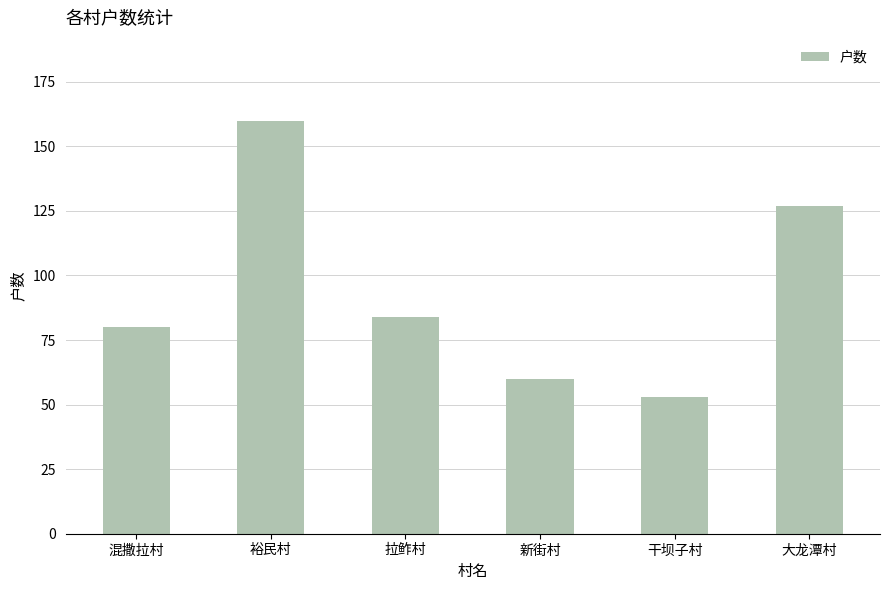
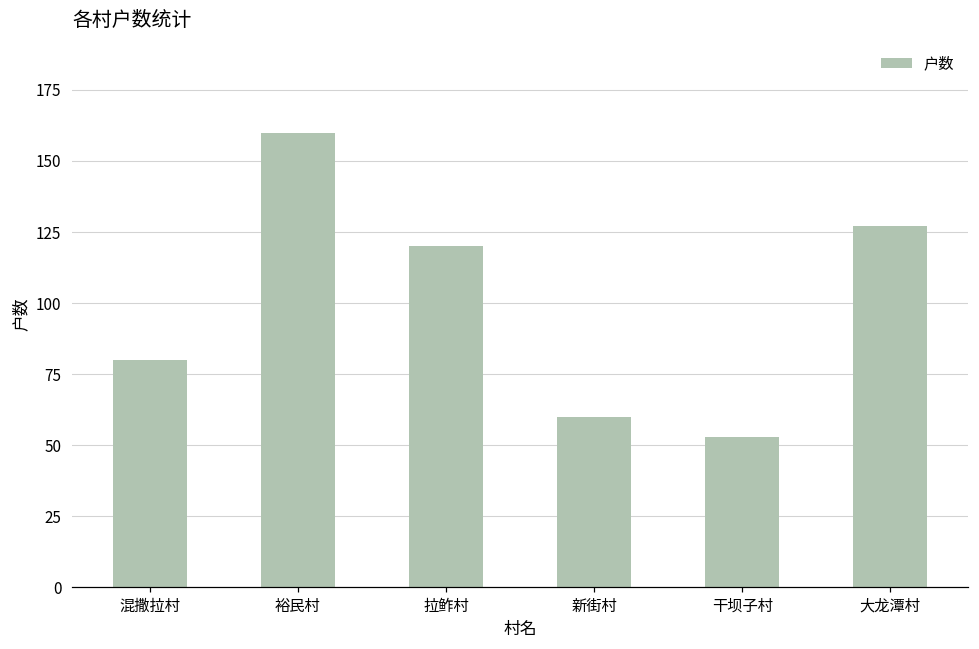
  {
    "混撒拉村": 80,
    "裕民村": 160,
-   "拉鲊村": 84,
+   "拉鲊村": 120,
    "新街村": 60,
    "干坝子村": 53,
    "大龙潭村": 127
  }
